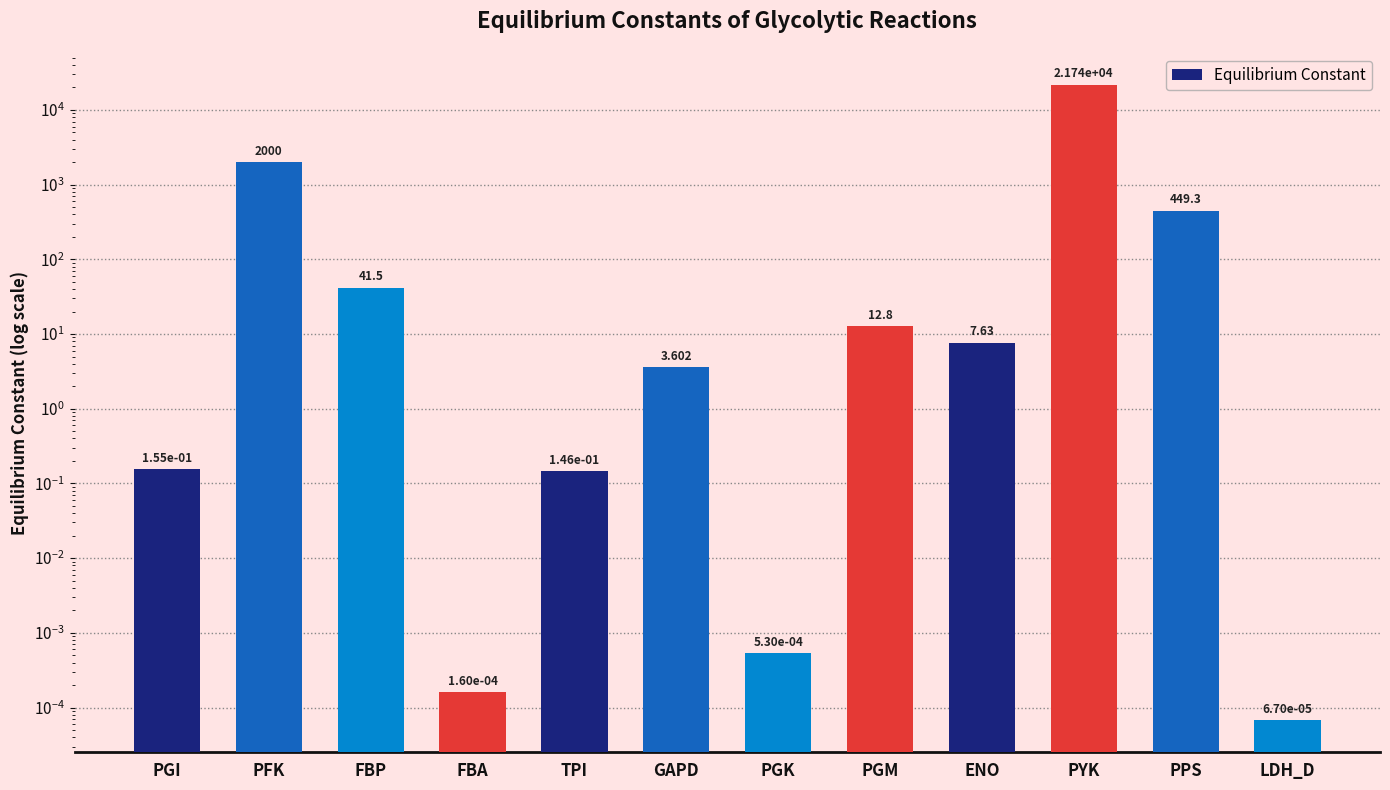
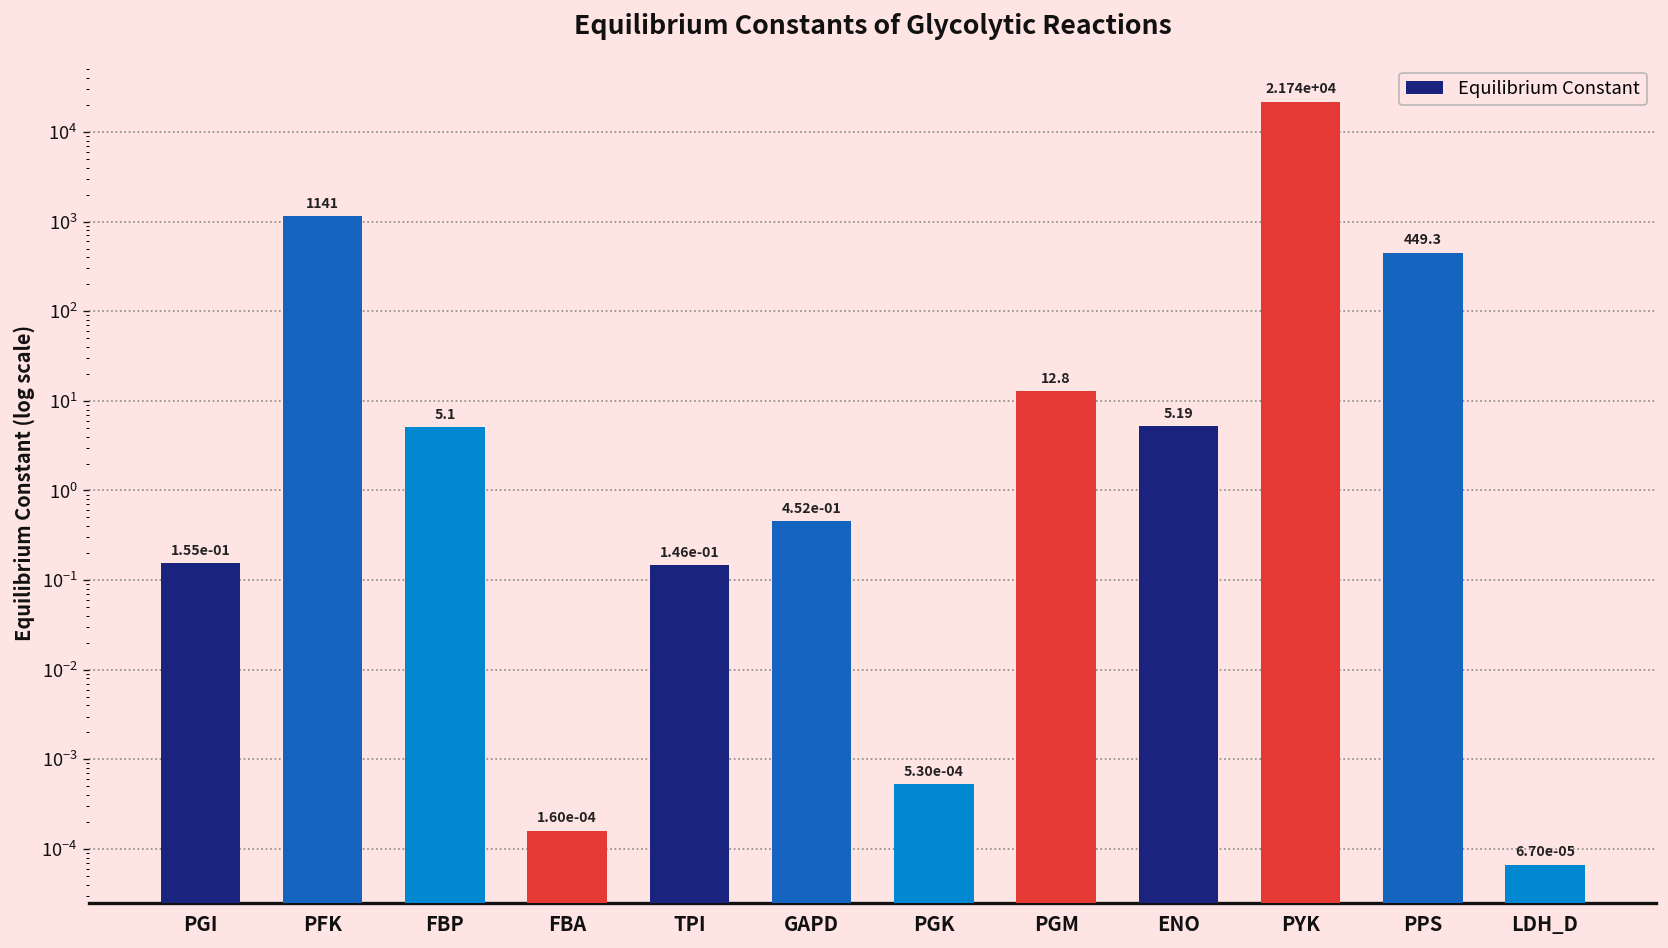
  {
    "PGI": "1.55e-01",
-   "PFK": "2000",
-   "FBP": "41.5",
+   "PFK": "1141",
+   "FBP": "5.1",
    "FBA": "1.60e-04",
    "TPI": "1.46e-01",
-   "GAPD": "3.602",
+   "GAPD": "4.52e-01",
    "PGK": "5.30e-04",
    "PGM": "12.8",
-   "ENO": "7.63",
+   "ENO": "5.19",
    "PPS": "449.3",
    "LDH_D": "6.70e-05"
  }
